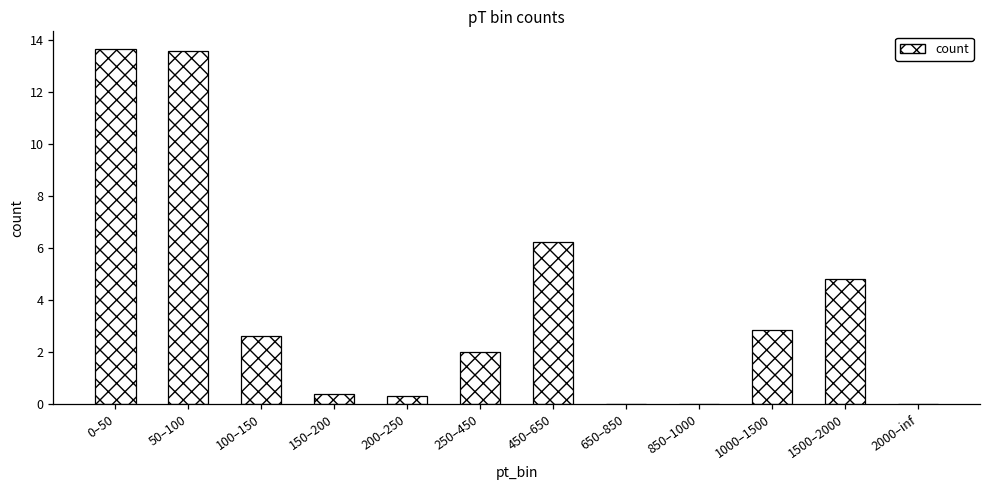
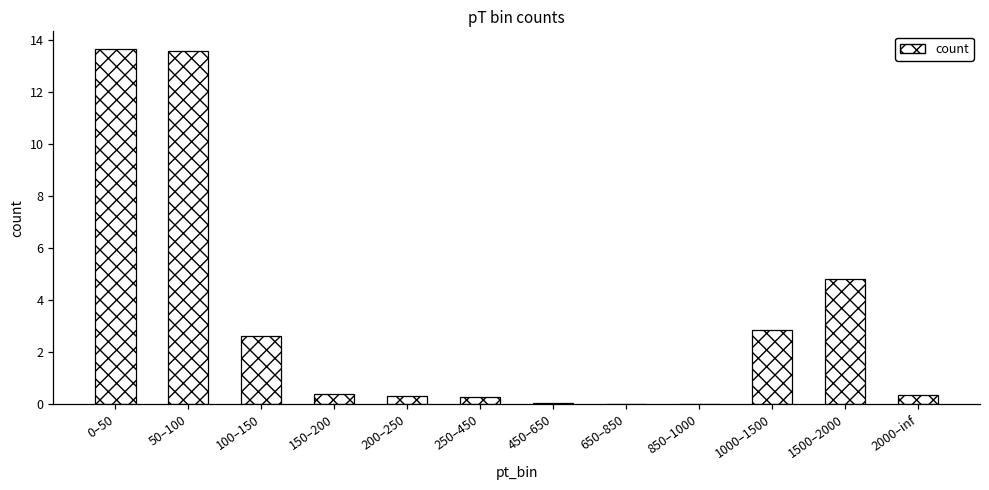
  {
    "0–50": 13.7,
    "50–100": 13.6,
    "100–150": 2.6,
    "150–200": 0.4,
    "200–250": 0.3,
-   "250–450": 2.0,
-   "450–650": 6.2,
+   "250–450": 0.3,
+   "450–650": 0.0,
    "1000–1500": 2.9,
    "1500–2000": 4.8,
-   "2000–inf": 0.0
+   "2000–inf": 0.4
  }
